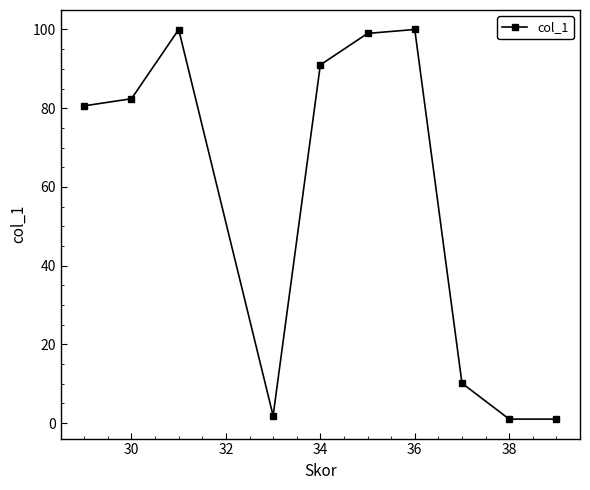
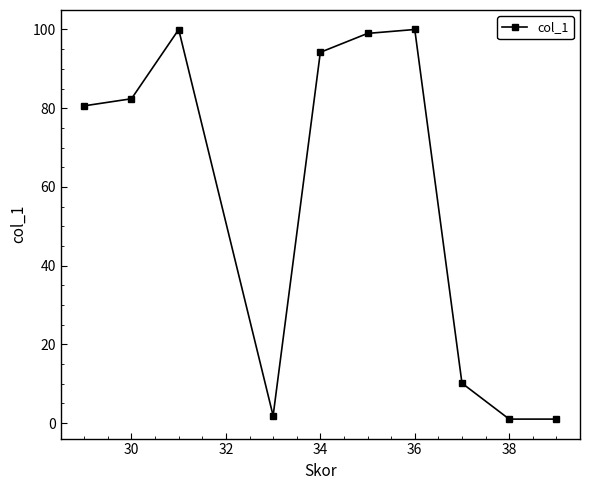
  {
    "30": 82,
-   "34": 91,
+   "34": 94,
    "36": 100,
    "38": 1
  }
